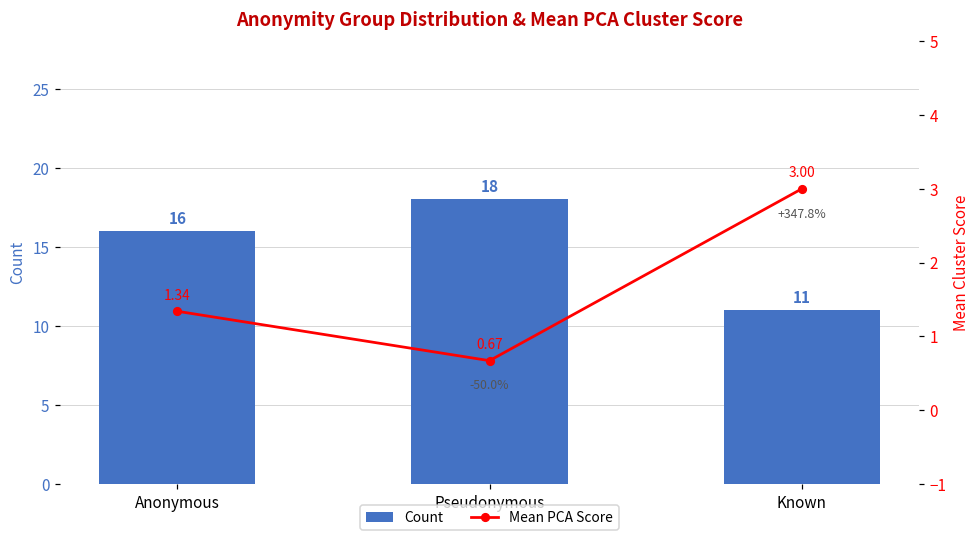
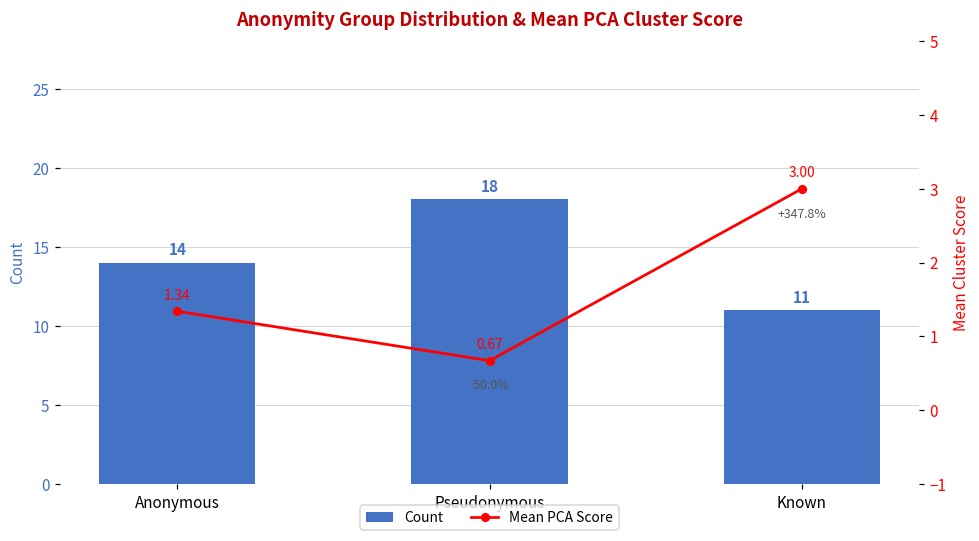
  {
    "Count": {
-     "Anonymous": 16,
+     "Anonymous": 14,
      "Pseudonymous": 18,
      "Known": 11
    },
    "Mean PCA Score": {
      "Anonymous": 1.34,
      "Pseudonymous": 0.67,
      "Known": 3.00
    }
  }
